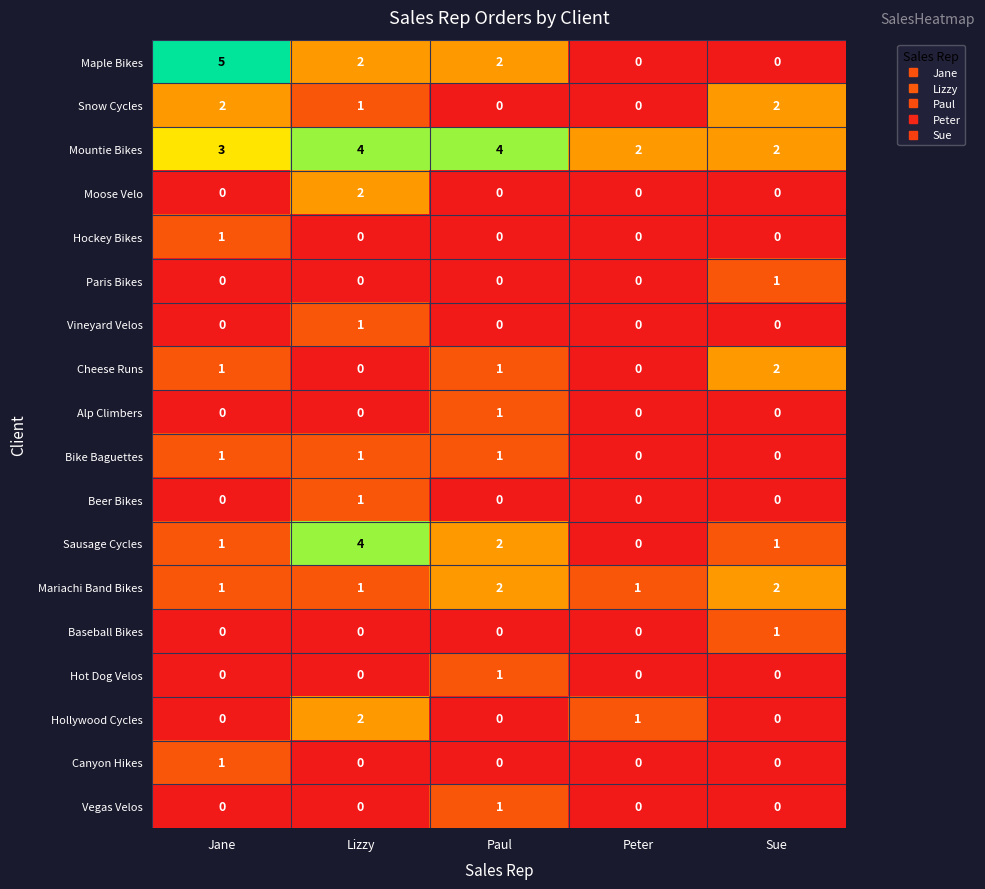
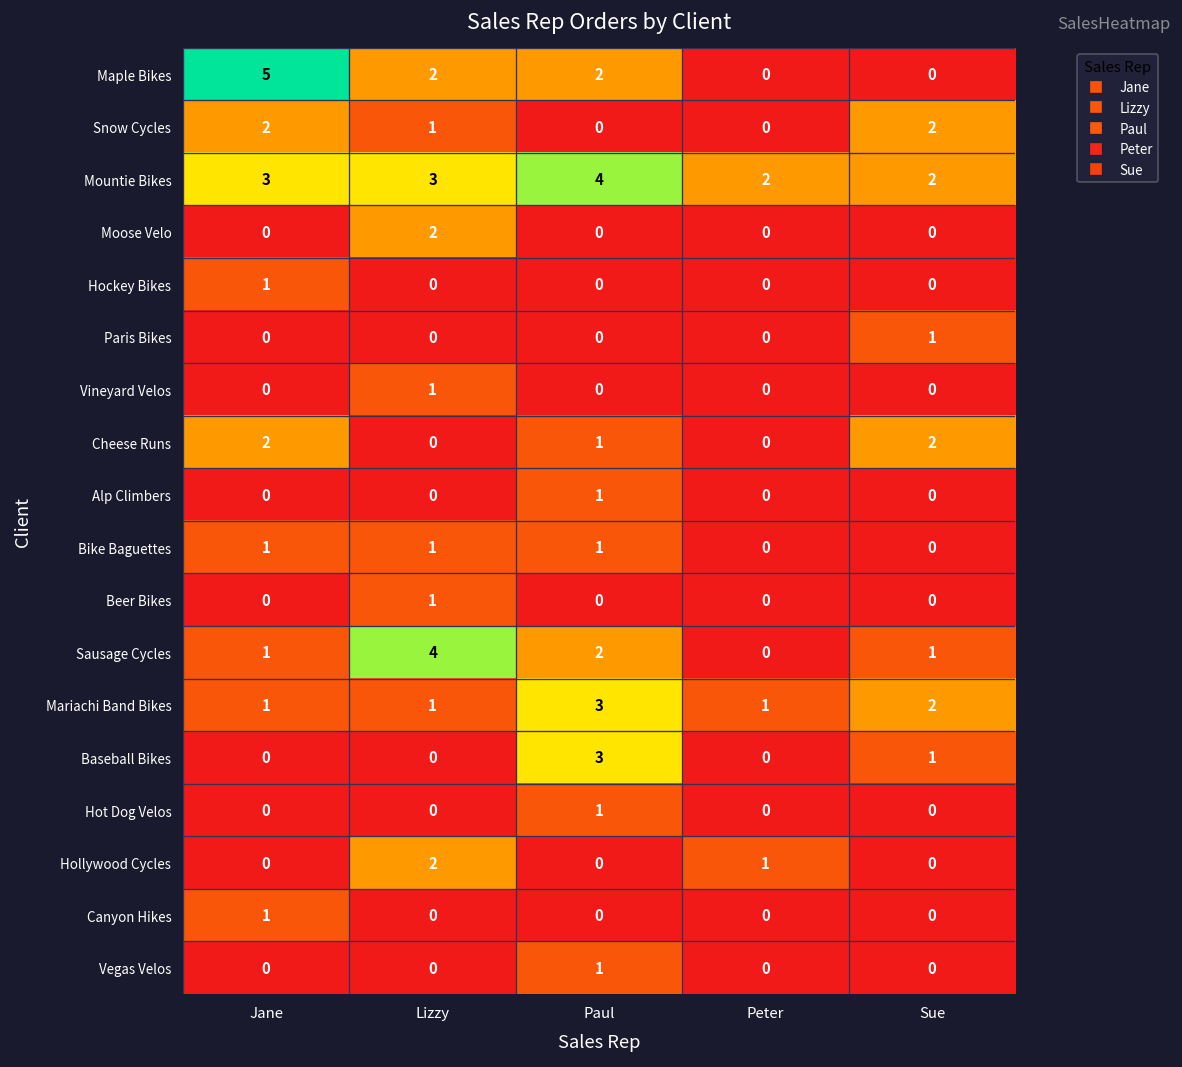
  {
    "Maple Bikes": {
      "Jane": 5,
      "Lizzy": 2,
      "Paul": 2,
      "Peter": 0,
      "Sue": 0
    },
    "Snow Cycles": {
      "Jane": 2,
      "Lizzy": 1,
      "Paul": 0,
      "Peter": 0,
      "Sue": 2
    },
    "Mountie Bikes": {
      "Jane": 3,
-     "Lizzy": 4,
+     "Lizzy": 3,
      "Paul": 4,
      "Peter": 2,
      "Sue": 2
    },
    "Moose Velo": {
      "Jane": 0,
      "Lizzy": 2,
      "Paul": 0,
      "Peter": 0,
      "Sue": 0
    },
    "Hockey Bikes": {
      "Jane": 1,
      "Lizzy": 0,
      "Paul": 0,
      "Peter": 0,
      "Sue": 0
    },
    "Paris Bikes": {
      "Jane": 0,
      "Lizzy": 0,
      "Paul": 0,
      "Peter": 0,
      "Sue": 1
    },
    "Vineyard Velos": {
      "Jane": 0,
      "Lizzy": 1,
      "Paul": 0,
      "Peter": 0,
      "Sue": 0
    },
    "Cheese Runs": {
-     "Jane": 1,
+     "Jane": 2,
      "Lizzy": 0,
      "Paul": 1,
      "Peter": 0,
      "Sue": 2
    },
    "Alp Climbers": {
      "Jane": 0,
      "Lizzy": 0,
      "Paul": 1,
      "Peter": 0,
      "Sue": 0
    },
    "Bike Baguettes": {
      "Jane": 1,
      "Lizzy": 1,
      "Paul": 1,
      "Peter": 0,
      "Sue": 0
    },
    "Beer Bikes": {
      "Jane": 0,
      "Lizzy": 1,
      "Paul": 0,
      "Peter": 0,
      "Sue": 0
    },
    "Sausage Cycles": {
      "Jane": 1,
      "Lizzy": 4,
      "Paul": 2,
      "Peter": 0,
      "Sue": 1
    },
    "Mariachi Band Bikes": {
      "Jane": 1,
      "Lizzy": 1,
-     "Paul": 2,
+     "Paul": 3,
      "Peter": 1,
      "Sue": 2
    },
    "Baseball Bikes": {
      "Jane": 0,
      "Lizzy": 0,
-     "Paul": 0,
+     "Paul": 3,
      "Peter": 0,
      "Sue": 1
    },
    "Hot Dog Velos": {
      "Jane": 0,
      "Lizzy": 0,
      "Paul": 1,
      "Peter": 0,
      "Sue": 0
    },
    "Hollywood Cycles": {
      "Jane": 0,
      "Lizzy": 2,
      "Paul": 0,
      "Peter": 1,
      "Sue": 0
    },
    "Canyon Hikes": {
      "Jane": 1,
      "Lizzy": 0,
      "Paul": 0,
      "Peter": 0,
      "Sue": 0
    },
    "Vegas Velos": {
      "Jane": 0,
      "Lizzy": 0,
      "Paul": 1,
      "Peter": 0,
      "Sue": 0
    }
  }
